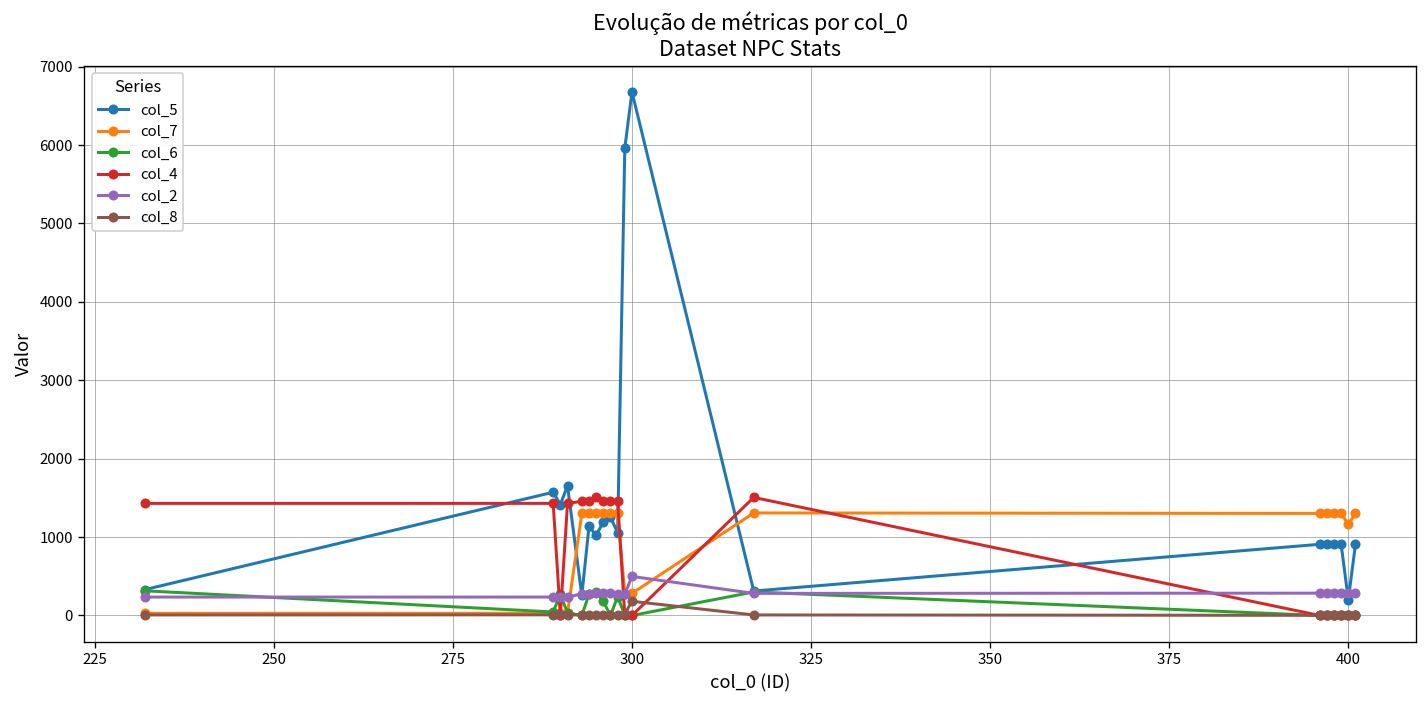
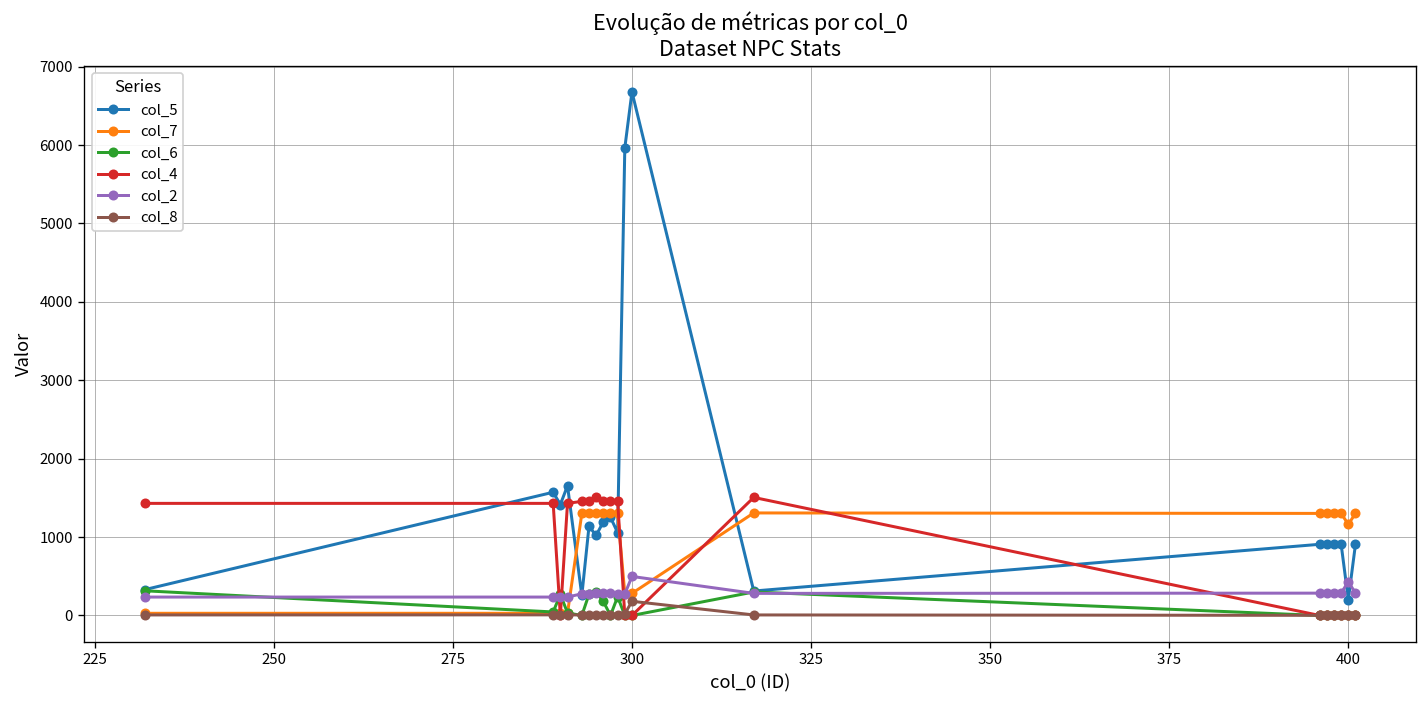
  {
    "col_5": {
      "300": 6700,
      "400": 200
    },
    "col_7": {
      "300": 300,
      "400": 1200
    },
    "col_2": {
      "300": 500,
-     "400": 300
+     "400": 400
    },
    "col_8": {
      "300": 200
    }
  }
